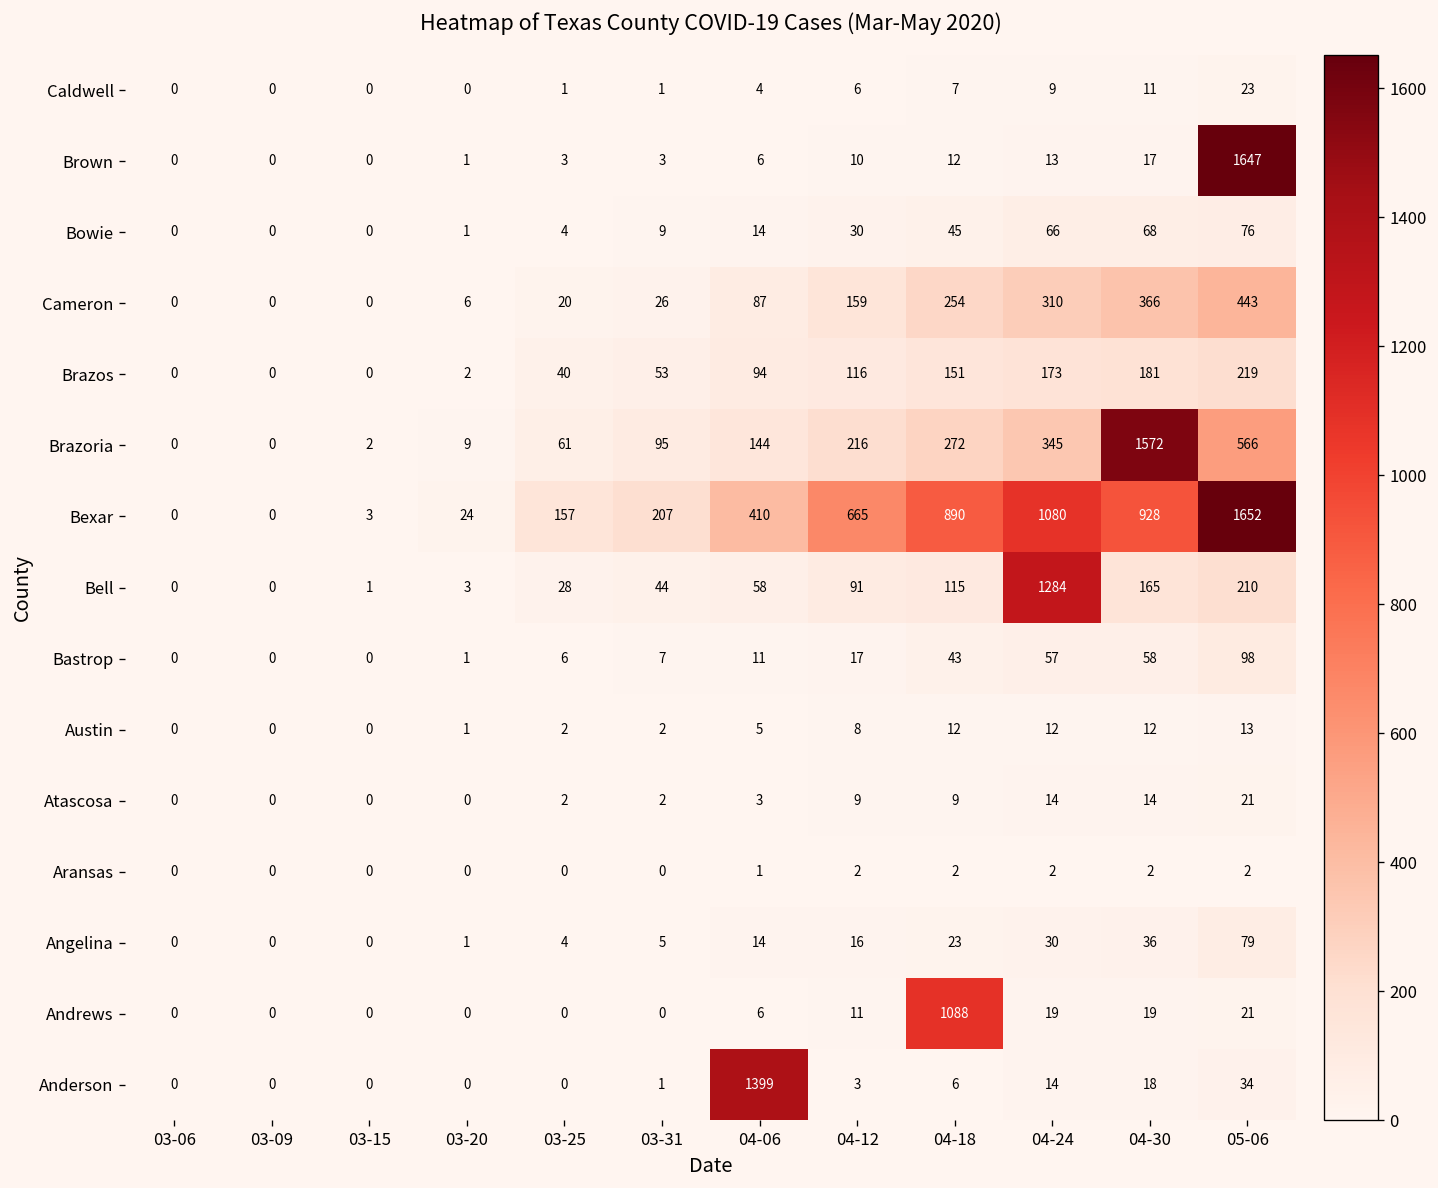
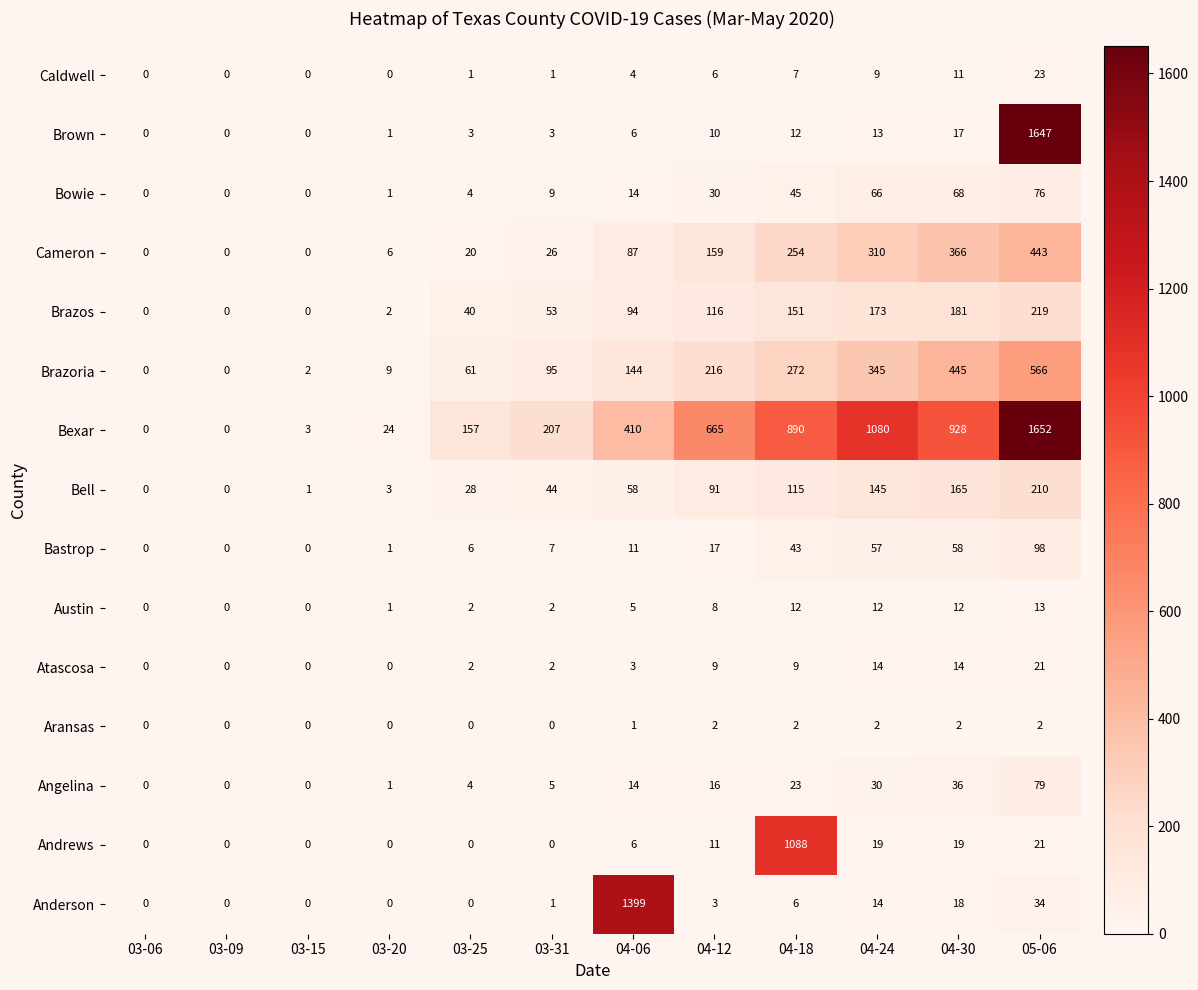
  {
    "Caldwell": {
      "03-06": 0,
      "03-09": 0,
      "03-15": 0,
      "03-20": 0,
      "03-25": 1,
      "03-31": 1,
      "04-06": 4,
      "04-12": 6,
      "04-18": 7,
      "04-24": 9,
      "04-30": 11,
      "05-06": 23
    },
    "Brown": {
      "03-06": 0,
      "03-09": 0,
      "03-15": 0,
      "03-20": 1,
      "03-25": 3,
      "03-31": 3,
      "04-06": 6,
      "04-12": 10,
      "04-18": 12,
      "04-24": 13,
      "04-30": 17,
      "05-06": 1647
    },
    "Bowie": {
      "03-06": 0,
      "03-09": 0,
      "03-15": 0,
      "03-20": 1,
      "03-25": 4,
      "03-31": 9,
      "04-06": 14,
      "04-12": 30,
      "04-18": 45,
      "04-24": 66,
      "04-30": 68,
      "05-06": 76
    },
    "Cameron": {
      "03-06": 0,
      "03-09": 0,
      "03-15": 0,
      "03-20": 6,
      "03-25": 20,
      "03-31": 26,
      "04-06": 87,
      "04-12": 159,
      "04-18": 254,
      "04-24": 310,
      "04-30": 366,
      "05-06": 443
    },
    "Brazos": {
      "03-06": 0,
      "03-09": 0,
      "03-15": 0,
      "03-20": 2,
      "03-25": 40,
      "03-31": 53,
      "04-06": 94,
      "04-12": 116,
      "04-18": 151,
      "04-24": 173,
      "04-30": 181,
      "05-06": 219
    },
    "Brazoria": {
      "03-06": 0,
      "03-09": 0,
      "03-15": 2,
      "03-20": 9,
      "03-25": 61,
      "03-31": 95,
      "04-06": 144,
      "04-12": 216,
      "04-18": 272,
      "04-24": 345,
-     "04-30": 1572,
+     "04-30": 445,
      "05-06": 566
    },
    "Bexar": {
      "03-06": 0,
      "03-09": 0,
      "03-15": 3,
      "03-20": 24,
      "03-25": 157,
      "03-31": 207,
      "04-06": 410,
      "04-12": 665,
      "04-18": 890,
      "04-24": 1080,
      "04-30": 928,
      "05-06": 1652
    },
    "Bell": {
      "03-06": 0,
      "03-09": 0,
      "03-15": 1,
      "03-20": 3,
      "03-25": 28,
      "03-31": 44,
      "04-06": 58,
      "04-12": 91,
      "04-18": 115,
-     "04-24": 1284,
+     "04-24": 145,
      "04-30": 165,
      "05-06": 210
    },
    "Bastrop": {
      "03-06": 0,
      "03-09": 0,
      "03-15": 0,
      "03-20": 1,
      "03-25": 6,
      "03-31": 7,
      "04-06": 11,
      "04-12": 17,
      "04-18": 43,
      "04-24": 57,
      "04-30": 58,
      "05-06": 98
    },
    "Austin": {
      "03-06": 0,
      "03-09": 0,
      "03-15": 0,
      "03-20": 1,
      "03-25": 2,
      "03-31": 2,
      "04-06": 5,
      "04-12": 8,
      "04-18": 12,
      "04-24": 12,
      "04-30": 12,
      "05-06": 13
    },
    "Atascosa": {
      "03-06": 0,
      "03-09": 0,
      "03-15": 0,
      "03-20": 0,
      "03-25": 2,
      "03-31": 2,
      "04-06": 3,
      "04-12": 9,
      "04-18": 9,
      "04-24": 14,
      "04-30": 14,
      "05-06": 21
    },
    "Aransas": {
      "03-06": 0,
      "03-09": 0,
      "03-15": 0,
      "03-20": 0,
      "03-25": 0,
      "03-31": 0,
      "04-06": 1,
      "04-12": 2,
      "04-18": 2,
      "04-24": 2,
      "04-30": 2,
      "05-06": 2
    },
    "Angelina": {
      "03-06": 0,
      "03-09": 0,
      "03-15": 0,
      "03-20": 1,
      "03-25": 4,
      "03-31": 5,
      "04-06": 14,
      "04-12": 16,
      "04-18": 23,
      "04-24": 30,
      "04-30": 36,
      "05-06": 79
    },
    "Andrews": {
      "03-06": 0,
      "03-09": 0,
      "03-15": 0,
      "03-20": 0,
      "03-25": 0,
      "03-31": 0,
      "04-06": 6,
      "04-12": 11,
      "04-18": 1088,
      "04-24": 19,
      "04-30": 19,
      "05-06": 21
    },
    "Anderson": {
      "03-06": 0,
      "03-09": 0,
      "03-15": 0,
      "03-20": 0,
      "03-25": 0,
      "03-31": 1,
      "04-06": 1399,
      "04-12": 3,
      "04-18": 6,
      "04-24": 14,
      "04-30": 18,
      "05-06": 34
    }
  }
